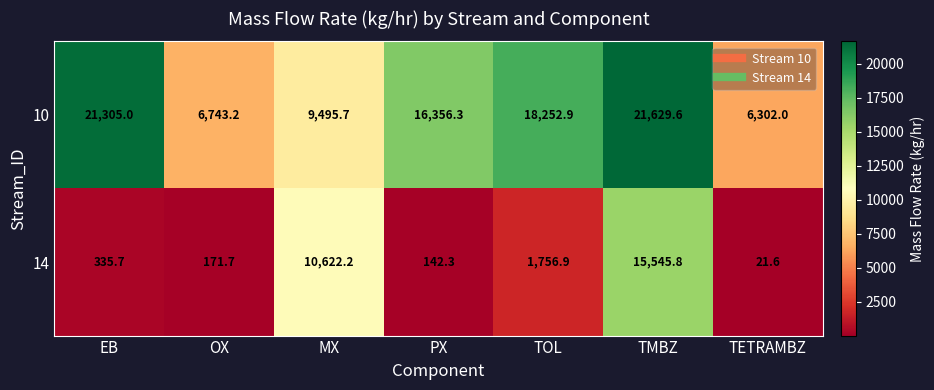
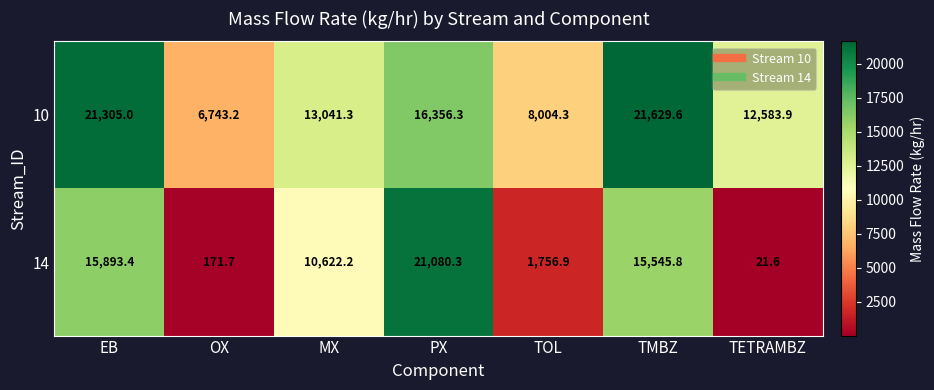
  {
    "10": {
      "EB": "21,305.0",
      "OX": "6,743.2",
-     "MX": "9,495.7",
+     "MX": "13,041.3",
      "PX": "16,356.3",
-     "TOL": "18,252.9",
+     "TOL": "8,004.3",
      "TMBZ": "21,629.6",
-     "TETRAMBZ": "6,302.0"
+     "TETRAMBZ": "12,583.9"
    },
    "14": {
-     "EB": "335.7",
+     "EB": "15,893.4",
      "OX": "171.7",
      "MX": "10,622.2",
-     "PX": "142.3",
+     "PX": "21,080.3",
      "TOL": "1,756.9",
      "TMBZ": "15,545.8",
      "TETRAMBZ": "21.6"
    }
  }
